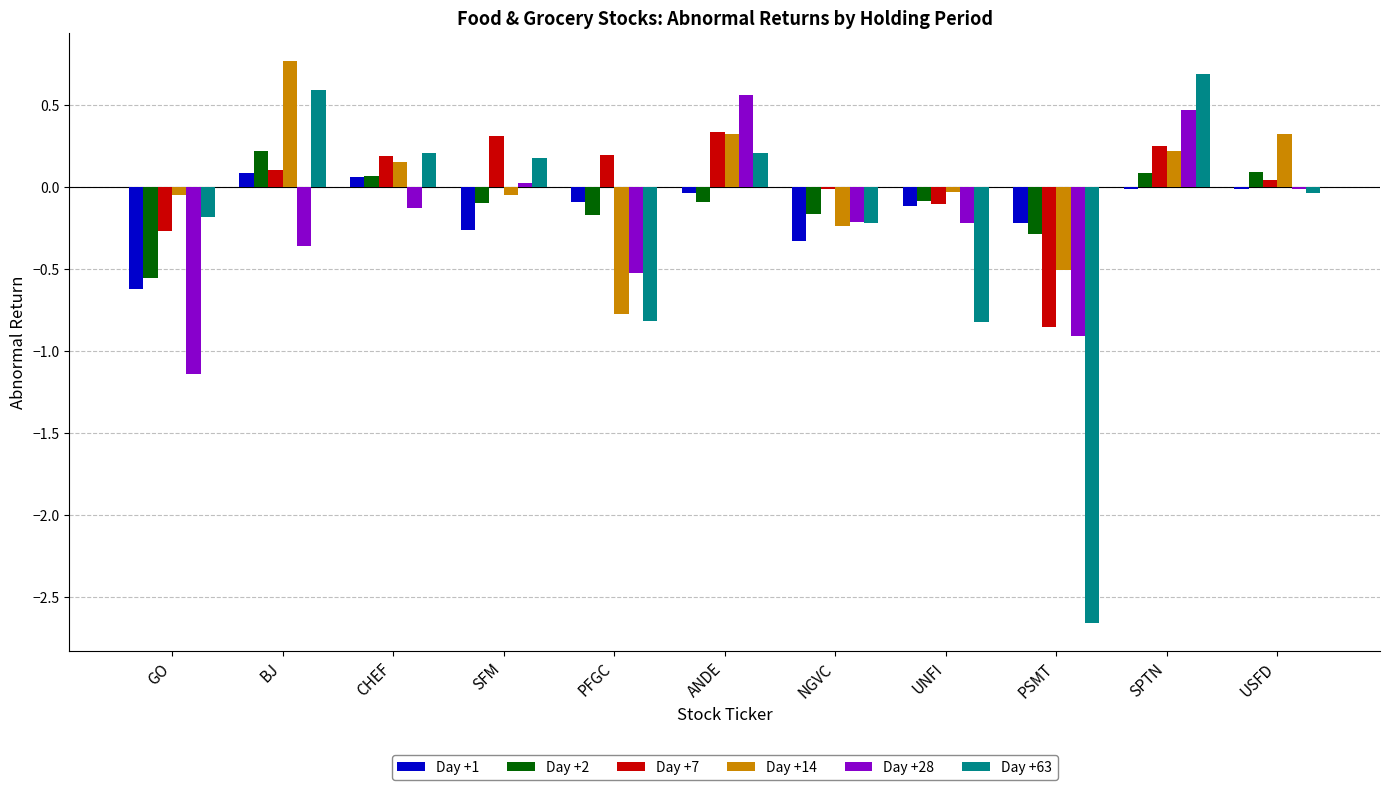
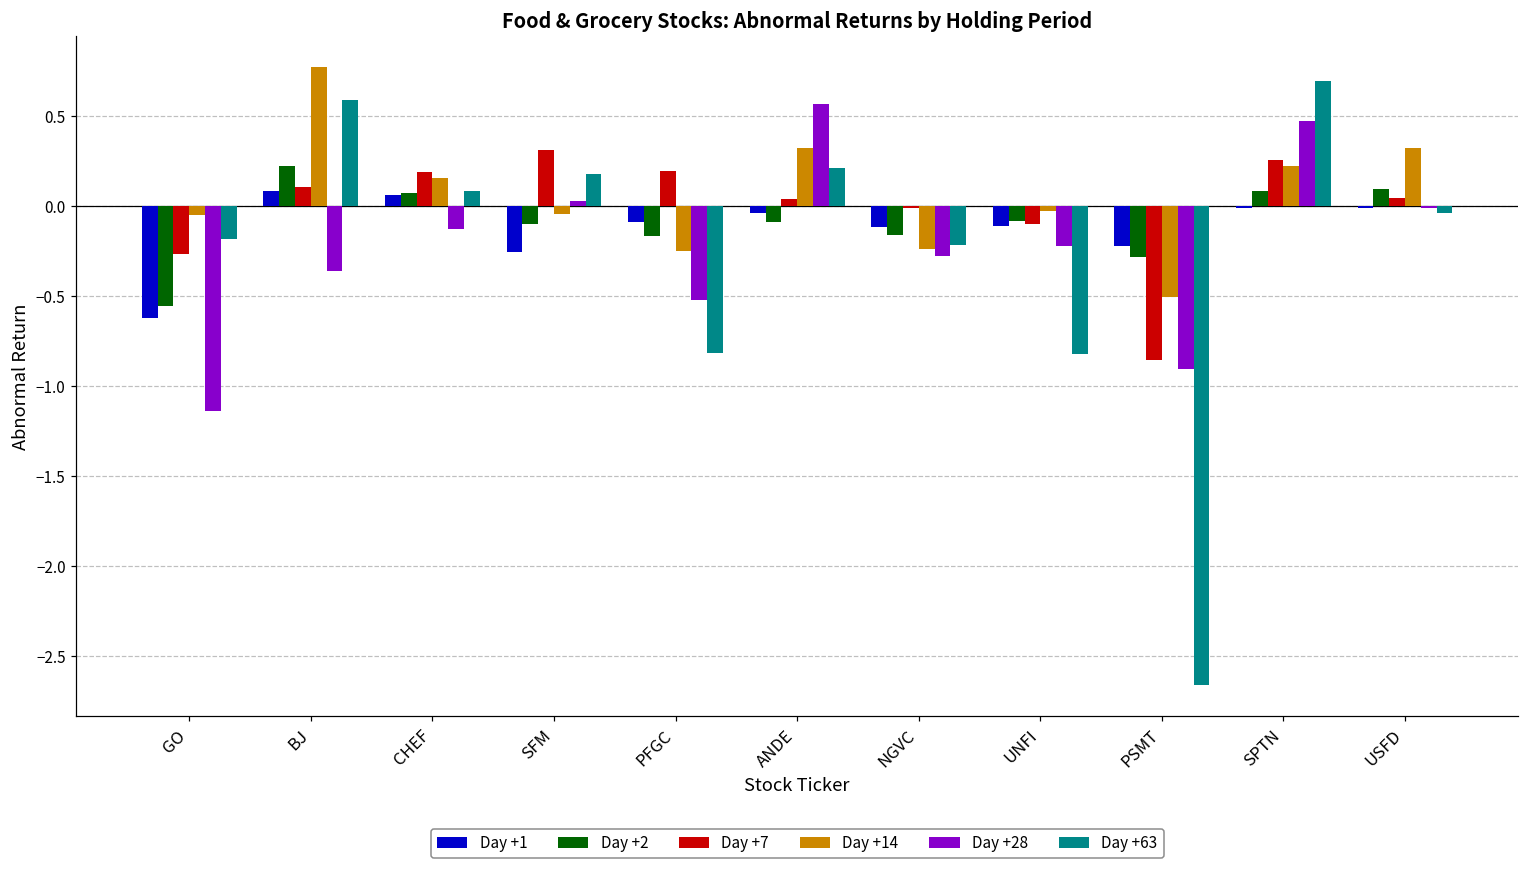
  {
    "Day +1": {
      "GO": -0.62,
      "BJ": 0.08,
      "CHEF": 0.06,
      "SFM": -0.26,
      "PFGC": -0.09,
      "ANDE": -0.04,
-     "NGVC": -0.33,
+     "NGVC": -0.12,
      "UNFI": -0.12,
      "PSMT": -0.22,
      "SPTN": -0.02
    },
    "Day +2": {
      "GO": -0.56,
      "BJ": 0.22,
      "CHEF": 0.07,
      "SFM": -0.10,
      "PFGC": -0.17,
      "ANDE": -0.09,
      "NGVC": -0.17,
      "UNFI": -0.08,
      "PSMT": -0.29,
      "SPTN": 0.08,
      "USFD": 0.09
    },
    "Day +7": {
      "GO": -0.27,
      "BJ": 0.10,
      "CHEF": 0.19,
      "SFM": 0.31,
      "PFGC": 0.19,
-     "ANDE": 0.34,
+     "ANDE": 0.04,
      "UNFI": -0.10,
      "PSMT": -0.86,
      "SPTN": 0.25,
      "USFD": 0.04
    },
    "Day +14": {
      "GO": -0.05,
      "BJ": 0.77,
      "CHEF": 0.15,
      "SFM": -0.05,
-     "PFGC": -0.78,
+     "PFGC": -0.25,
      "ANDE": 0.32,
      "NGVC": -0.24,
      "UNFI": -0.03,
      "PSMT": -0.51,
      "SPTN": 0.22,
      "USFD": 0.32
    },
    "Day +28": {
      "GO": -1.14,
      "BJ": -0.36,
      "CHEF": -0.13,
      "SFM": 0.03,
      "PFGC": -0.53,
      "ANDE": 0.56,
-     "NGVC": -0.21,
+     "NGVC": -0.28,
      "UNFI": -0.22,
      "PSMT": -0.91,
      "SPTN": 0.47
    },
    "Day +63": {
      "GO": -0.18,
      "BJ": 0.59,
-     "CHEF": 0.21,
+     "CHEF": 0.08,
      "SFM": 0.18,
      "PFGC": -0.82,
      "ANDE": 0.21,
      "NGVC": -0.22,
      "UNFI": -0.82,
      "PSMT": -2.66,
      "SPTN": 0.69,
      "USFD": -0.04
    }
  }
